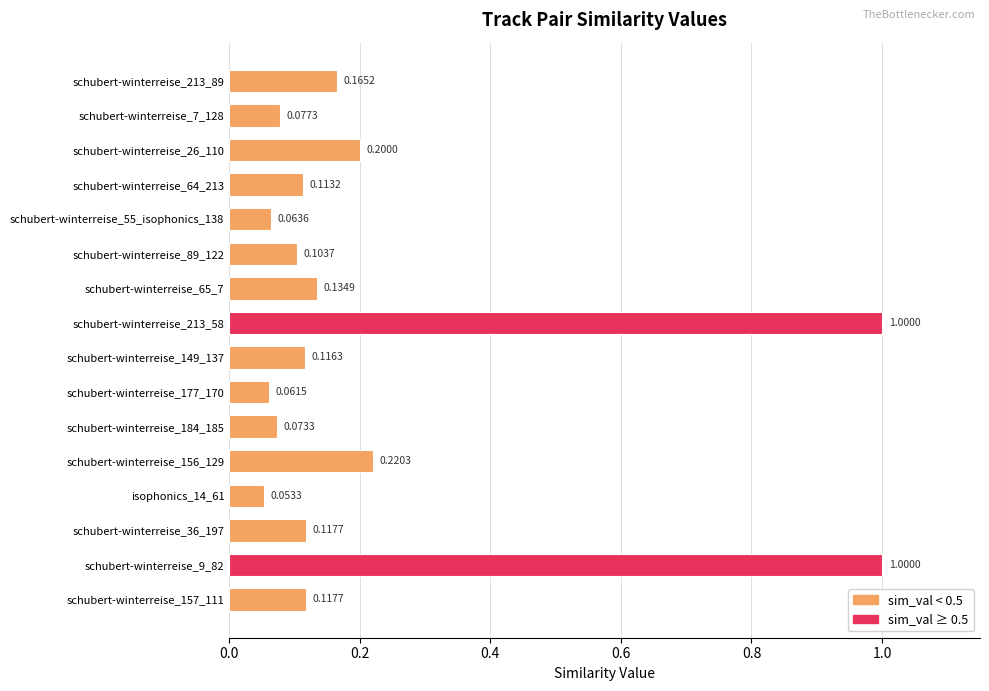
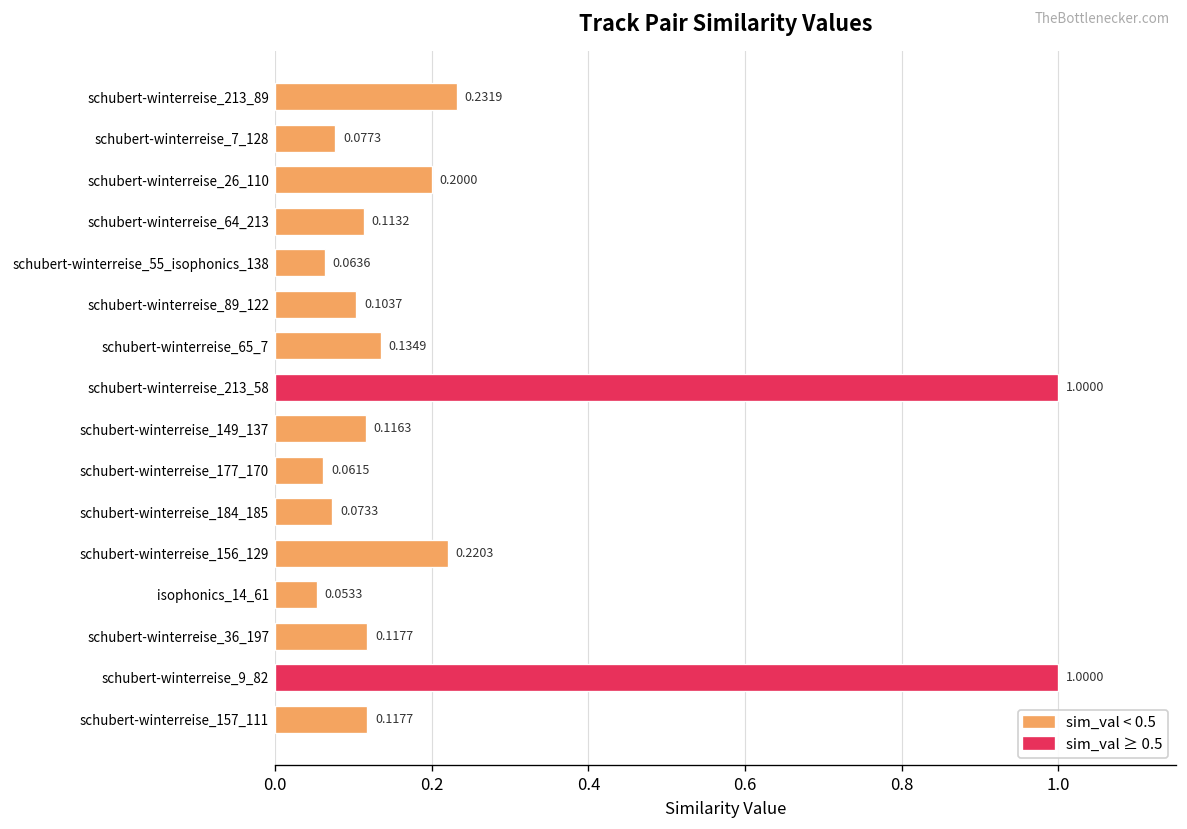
  {
-   "schubert-winterreise_213_89": 0.1652,
+   "schubert-winterreise_213_89": 0.2319,
    "schubert-winterreise_7_128": 0.0773,
    "schubert-winterreise_26_110": 0.2000,
    "schubert-winterreise_64_213": 0.1132,
    "schubert-winterreise_55_isophonics_138": 0.0636,
    "schubert-winterreise_89_122": 0.1037,
    "schubert-winterreise_65_7": 0.1349,
    "schubert-winterreise_213_58": 1.0000,
    "schubert-winterreise_149_137": 0.1163,
    "schubert-winterreise_177_170": 0.0615,
    "schubert-winterreise_184_185": 0.0733,
    "schubert-winterreise_156_129": 0.2203,
    "isophonics_14_61": 0.0533,
    "schubert-winterreise_36_197": 0.1177,
    "schubert-winterreise_9_82": 1.0000,
    "schubert-winterreise_157_111": 0.1177
  }
